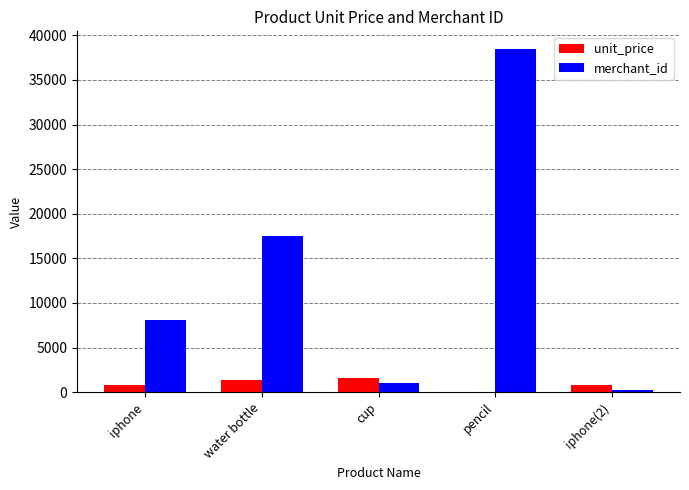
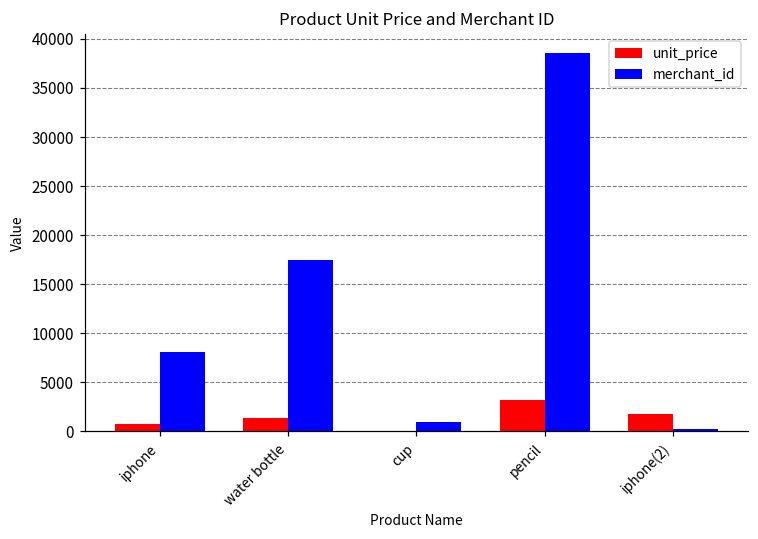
  {
    "unit_price": {
      "iphone": 1000,
      "water bottle": 1000,
-     "cup": 2000,
-     "pencil": 0,
-     "iphone(2)": 1000
+     "cup": 0,
+     "pencil": 3000,
+     "iphone(2)": 2000
    },
    "merchant_id": {
      "iphone": 8000,
      "water bottle": 17000,
      "cup": 1000,
      "pencil": 39000
    }
  }
